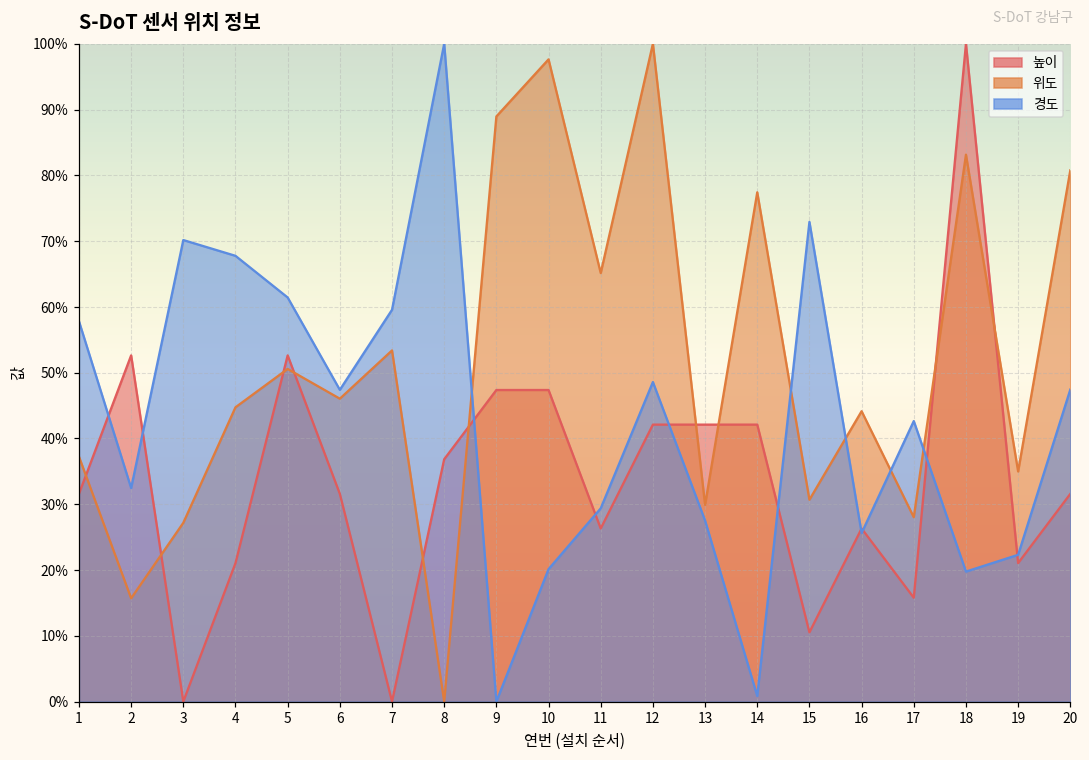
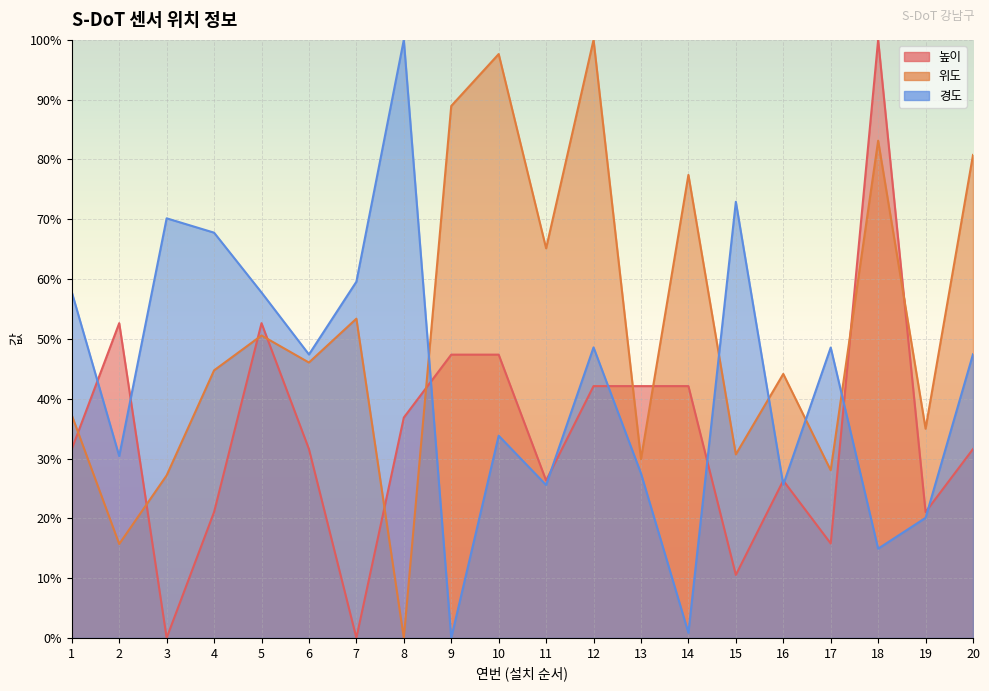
  {
    "경도": {
      "1": "58%",
-     "2": "32%",
+     "2": "30%",
      "3": "70%",
      "4": "68%",
-     "5": "61%",
+     "5": "58%",
      "6": "47%",
      "7": "60%",
      "8": "100%",
      "9": "0%",
-     "10": "20%",
-     "11": "29%",
+     "10": "34%",
+     "11": "26%",
      "12": "49%",
      "13": "28%",
      "14": "1%",
      "15": "73%",
      "16": "26%",
-     "17": "43%",
-     "18": "20%",
-     "19": "22%",
+     "17": "49%",
+     "18": "15%",
+     "19": "20%",
      "20": "47%"
    }
  }
